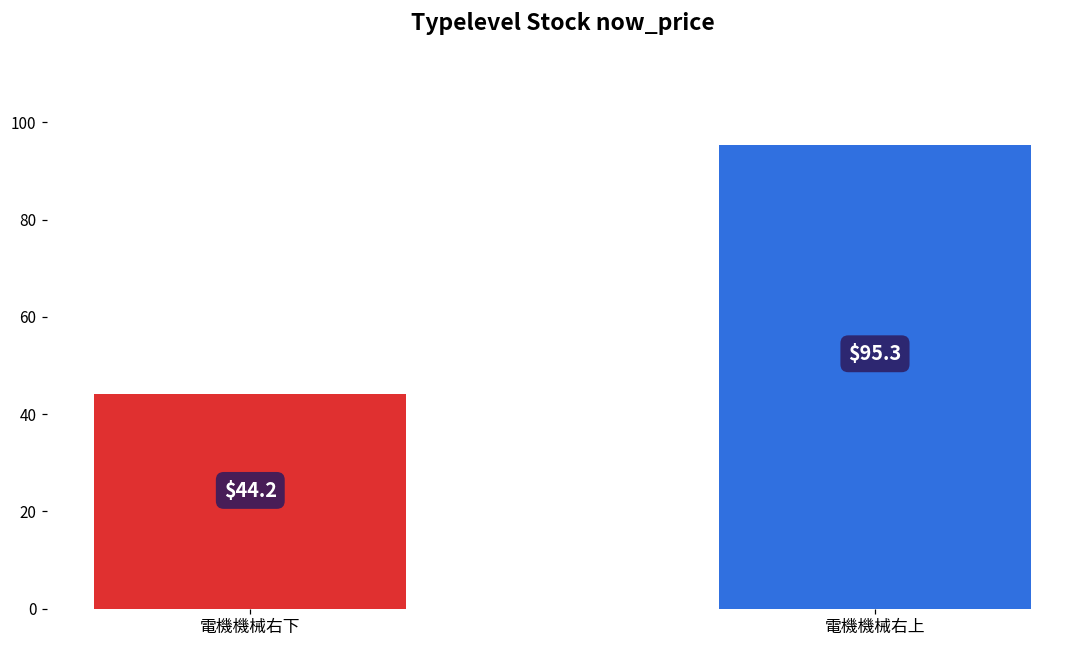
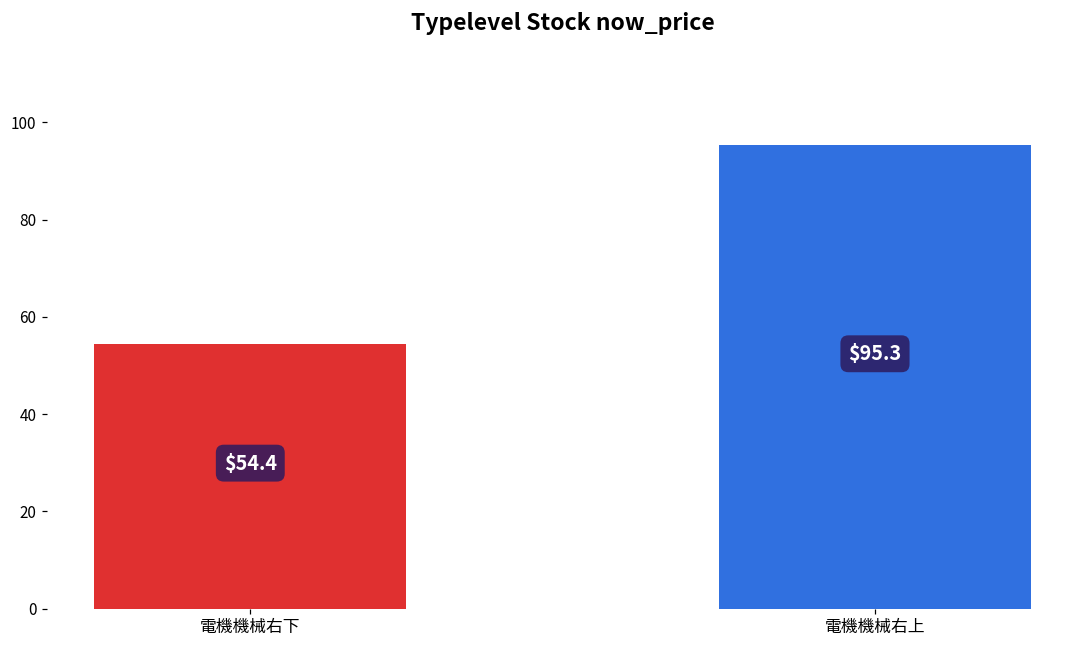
  {
-   "電機機械右下": "$44.2"
+   "電機機械右下": "$54.4"
  }
